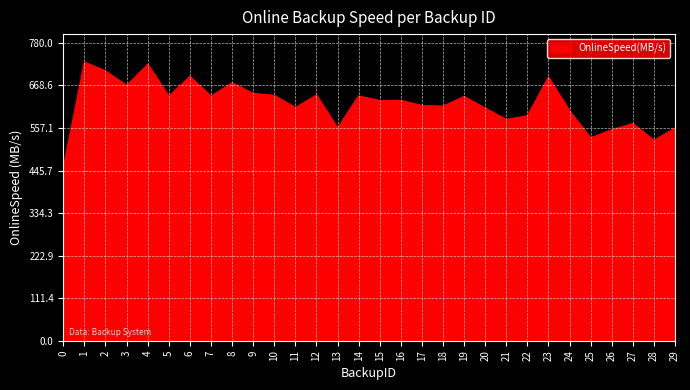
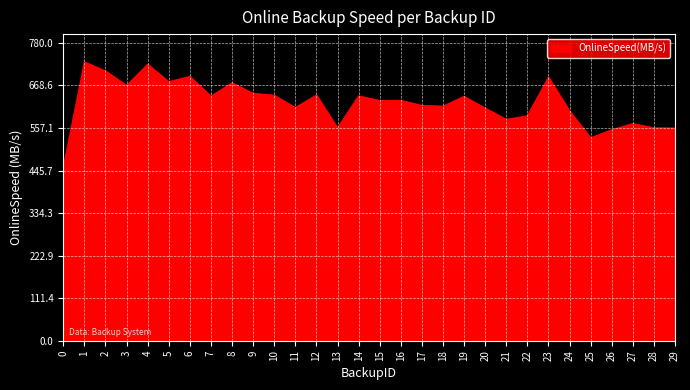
  {
    "0": 450,
    "1": 730,
    "2": 710,
    "3": 670,
    "4": 720,
-   "5": 640,
+   "5": 680,
    "6": 690,
    "7": 640,
    "8": 680,
    "9": 650,
    "10": 640,
    "11": 610,
    "12": 640,
    "13": 560,
    "14": 640,
    "15": 630,
    "16": 630,
    "17": 620,
    "18": 610,
    "19": 640,
    "20": 610,
    "21": 580,
    "22": 590,
    "23": 690,
    "24": 600,
    "25": 530,
    "26": 550,
    "27": 570,
-   "28": 530,
+   "28": 560,
    "29": 560
  }
